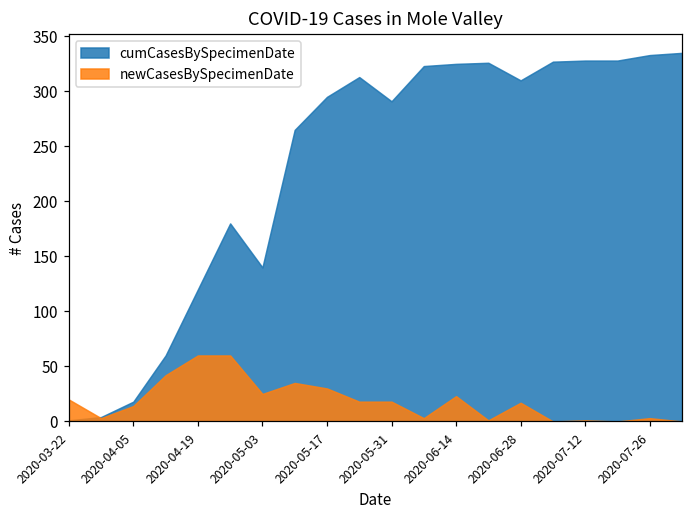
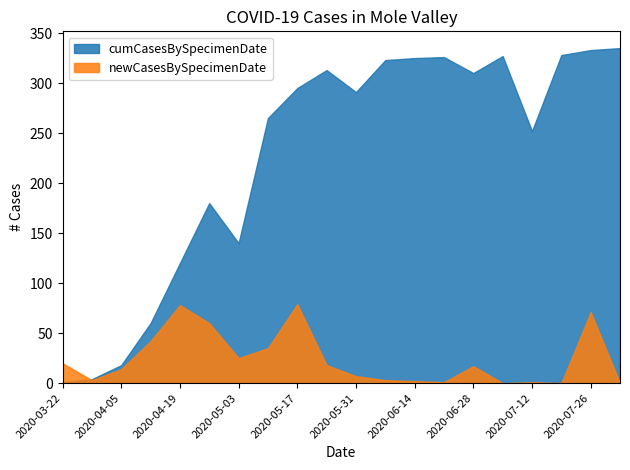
  {
    "cumCasesBySpecimenDate": {
      "2020-03-22": 1,
      "2020-04-05": 18,
      "2020-04-19": 120,
      "2020-05-03": 140,
      "2020-05-17": 295,
      "2020-05-31": 291,
      "2020-06-14": 325,
      "2020-06-28": 310,
-     "2020-07-12": 328,
+     "2020-07-12": 252,
      "2020-07-26": 333
    },
    "newCasesBySpecimenDate": {
      "2020-03-22": 20,
      "2020-04-05": 14,
-     "2020-04-19": 60,
+     "2020-04-19": 78,
      "2020-05-03": 25,
-     "2020-05-17": 30,
-     "2020-05-31": 18,
-     "2020-06-14": 23,
+     "2020-05-17": 79,
+     "2020-05-31": 7,
+     "2020-06-14": 2,
      "2020-06-28": 17,
      "2020-07-12": 1,
-     "2020-07-26": 3
+     "2020-07-26": 71
    }
  }
